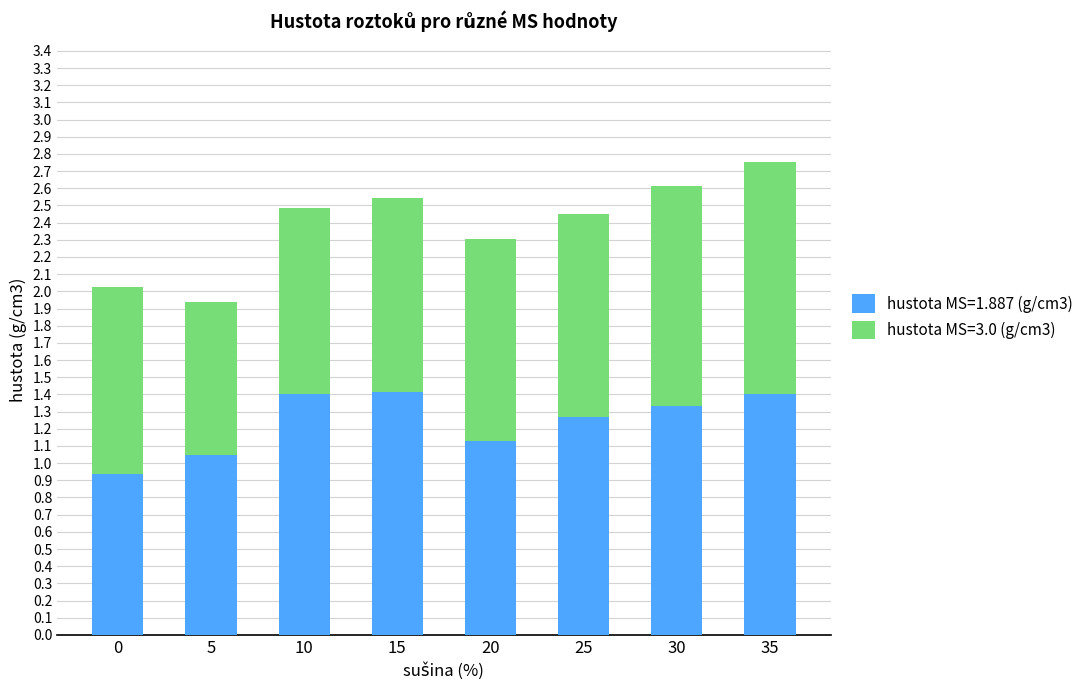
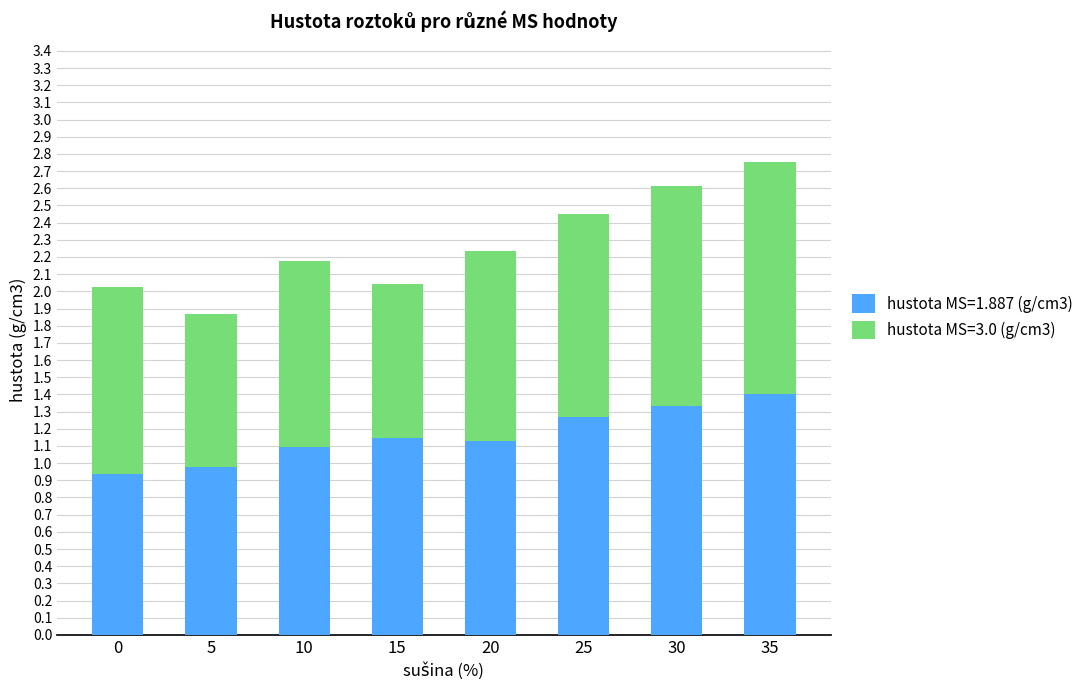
  {
    "hustota MS=1.887 (g/cm3)": {
      "0": 0.94,
-     "5": 1.05,
-     "10": 1.40,
-     "15": 1.41,
+     "5": 0.98,
+     "10": 1.10,
+     "15": 1.15,
      "20": 1.13,
      "25": 1.27,
      "30": 1.33,
      "35": 1.40
    },
    "hustota MS=3.0 (g/cm3)": {
      "0": 1.09,
      "5": 0.89,
      "10": 1.08,
-     "15": 1.13,
-     "20": 1.18,
+     "15": 0.89,
+     "20": 1.11,
      "25": 1.18,
      "30": 1.28,
      "35": 1.35
    }
  }
